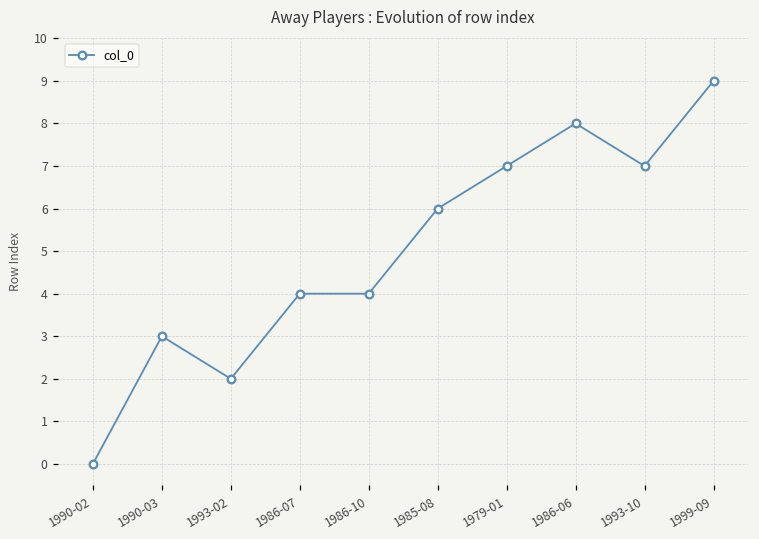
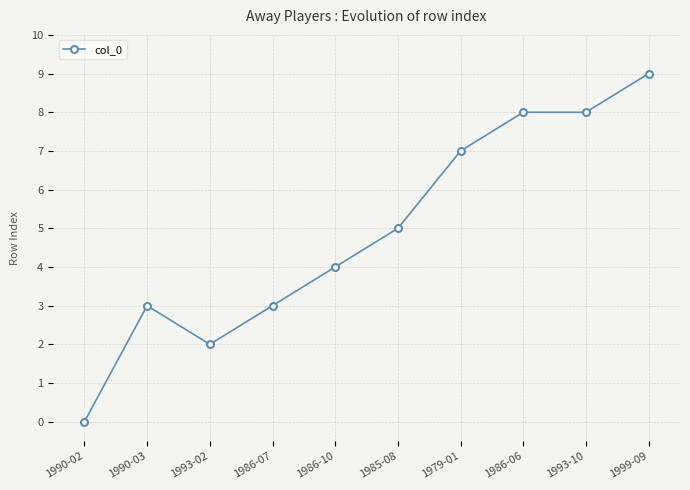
  {
    "1990-02": 0,
    "1990-03": 3,
    "1993-02": 2,
-   "1986-07": 4,
+   "1986-07": 3,
    "1986-10": 4,
-   "1985-08": 6,
+   "1985-08": 5,
    "1979-01": 7,
    "1986-06": 8,
-   "1993-10": 7,
+   "1993-10": 8,
    "1999-09": 9
  }
